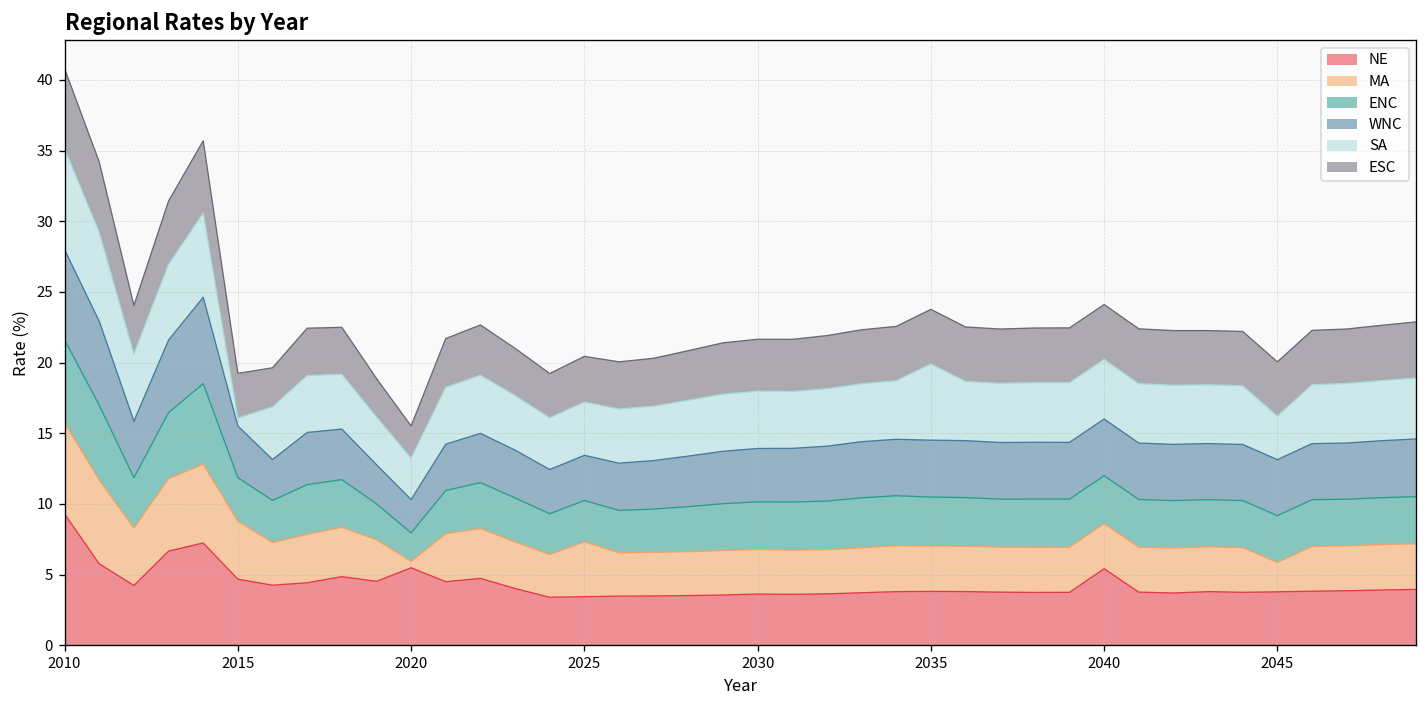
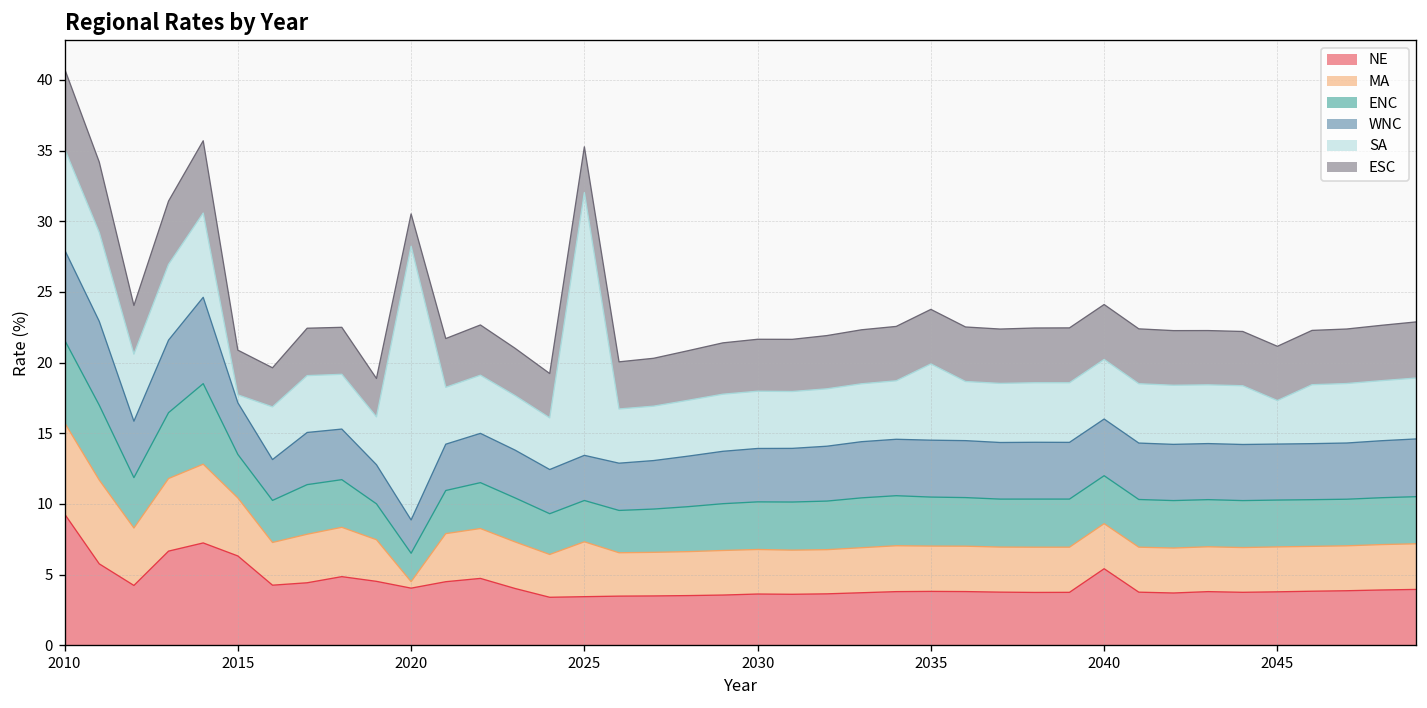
  {
    "NE": {
      "2010": 9.3,
-     "2015": 4.7,
-     "2020": 5.5,
+     "2015": 6.3,
+     "2020": 4.0,
      "2025": 3.4,
      "2030": 3.6,
      "2035": 3.8,
      "2040": 5.4,
      "2045": 3.8
    },
    "MA": {
      "2010": 6.5,
      "2015": 4.1,
      "2020": 0.5,
      "2025": 3.9,
      "2030": 3.2,
      "2035": 3.2,
      "2040": 3.2,
-     "2045": 2.1
+     "2045": 3.2
    },
    "SA": {
      "2010": 7.1,
      "2015": 0.6,
-     "2020": 2.9,
-     "2025": 3.8,
+     "2020": 19.4,
+     "2025": 18.6,
      "2030": 4.0,
      "2035": 5.4,
      "2040": 4.2,
      "2045": 3.1
    }
  }
